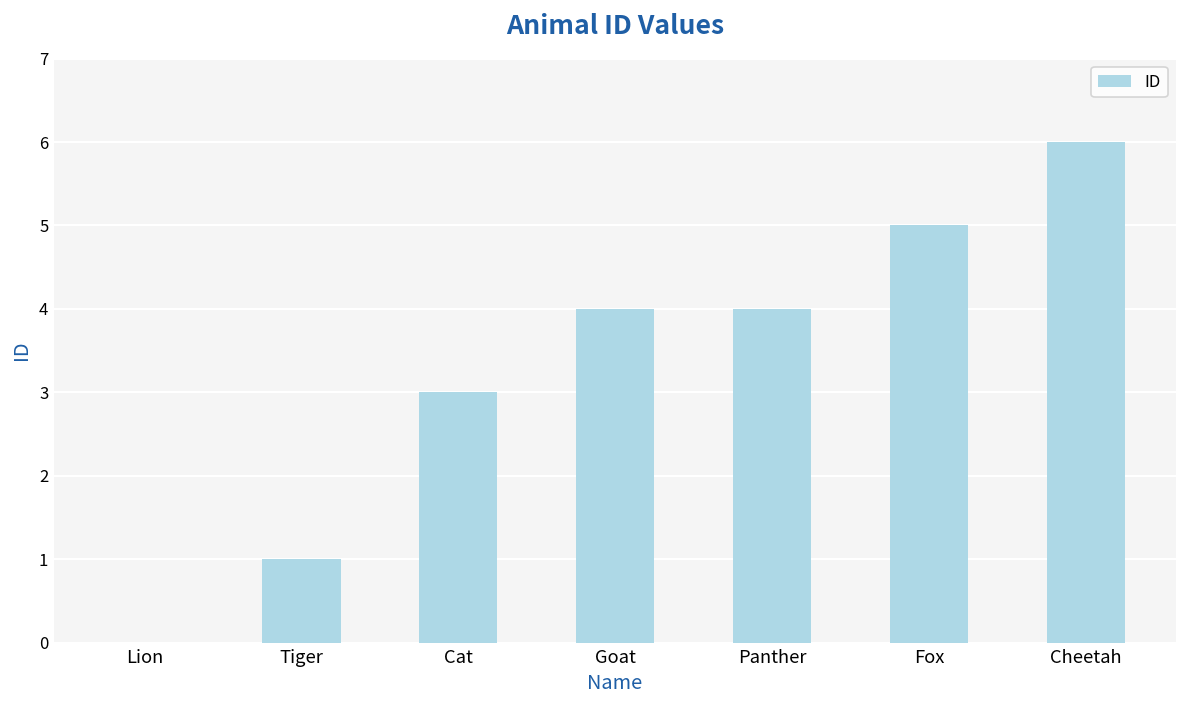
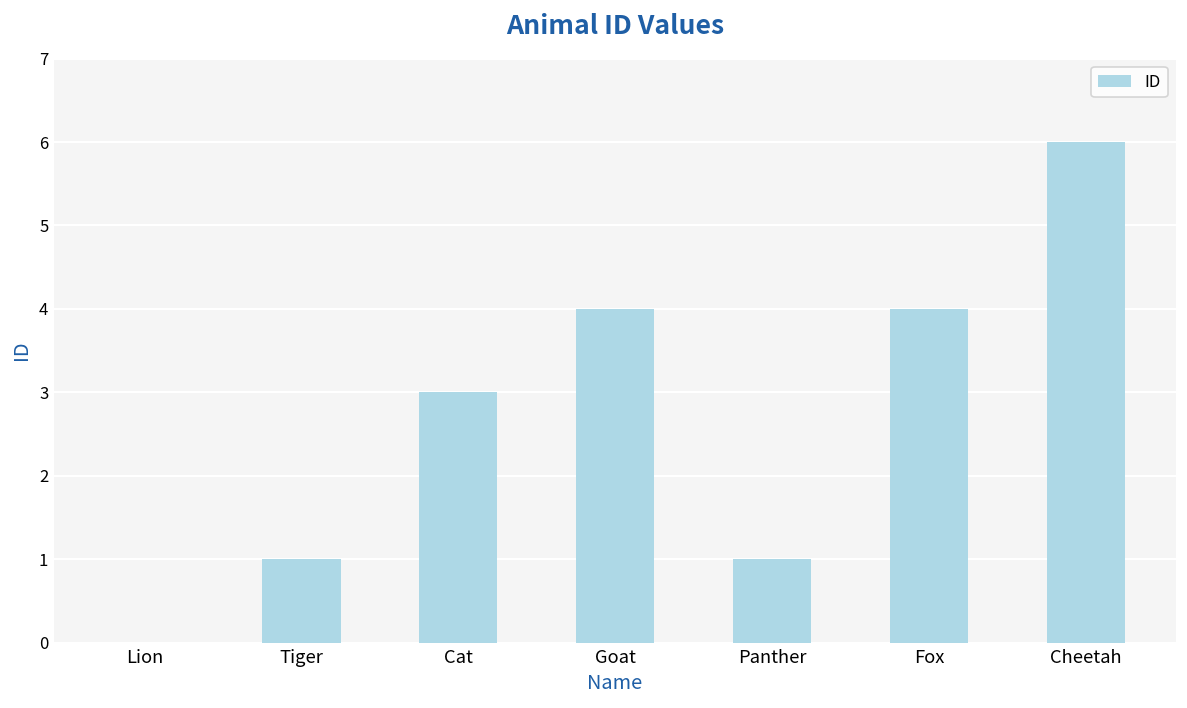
  {
    "Lion": 0,
    "Tiger": 1,
    "Cat": 3,
    "Goat": 4,
-   "Panther": 4,
-   "Fox": 5,
+   "Panther": 1,
+   "Fox": 4,
    "Cheetah": 6
  }
